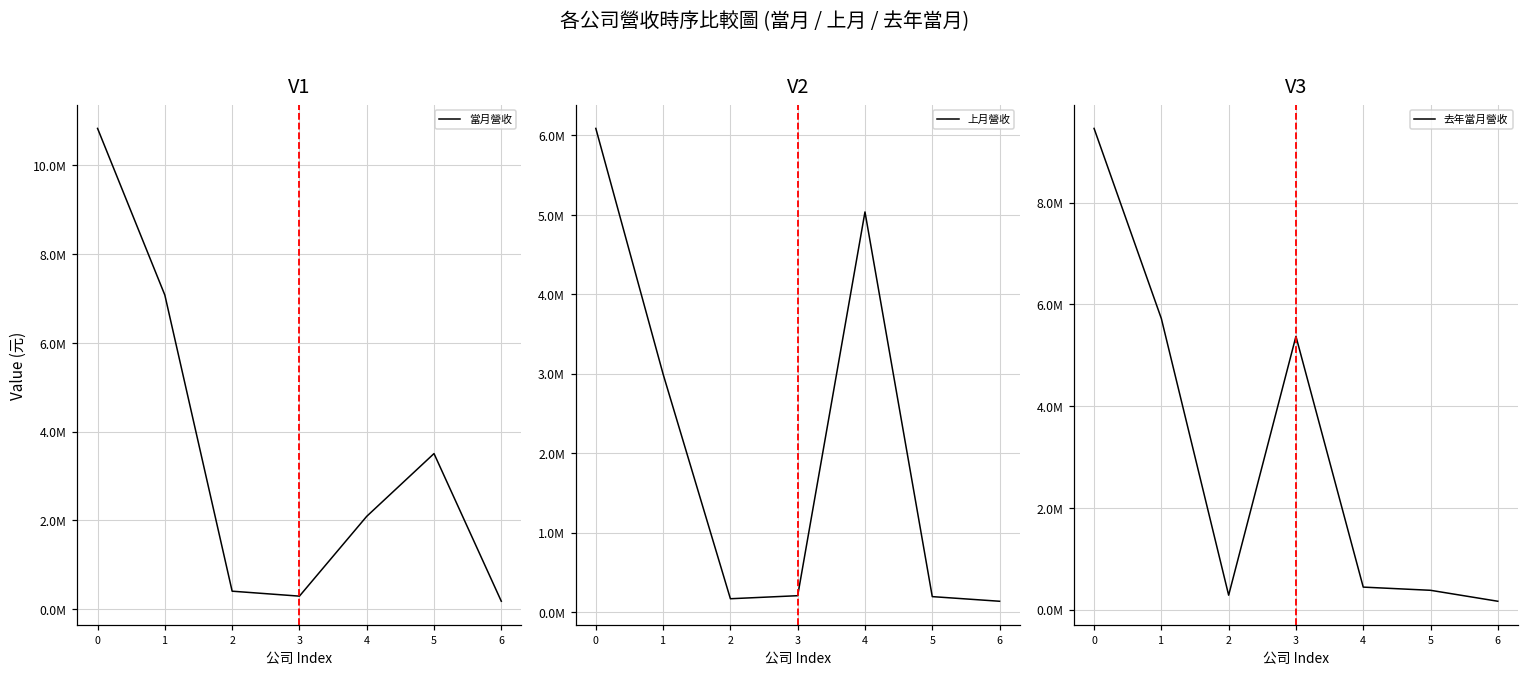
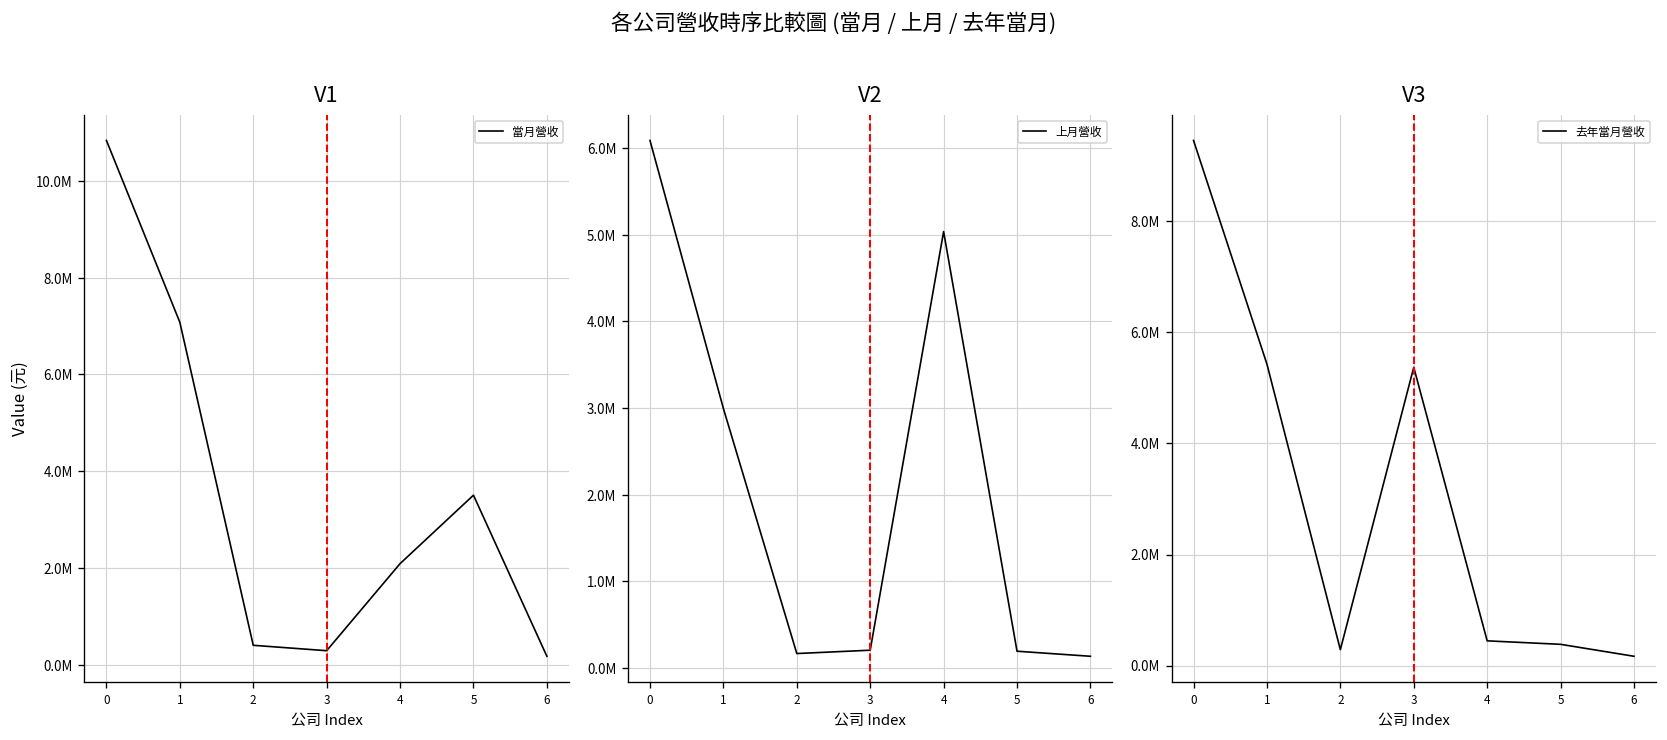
  {
    "V1": {
      "0": 10800000,
      "1": 7100000,
      "2": 400000,
      "3": 300000,
      "4": 2100000,
      "5": 3500000,
      "6": 200000
    },
    "V2": {
      "0": 6100000,
      "1": 3000000,
      "2": 200000,
      "3": 200000,
      "4": 5000000,
      "5": 200000,
      "6": 100000
    },
    "V3": {
      "0": 9500000,
-     "1": 5700000,
+     "1": 5400000,
      "2": 300000,
      "3": 5400000,
      "4": 400000,
      "5": 400000,
      "6": 200000
    }
  }
